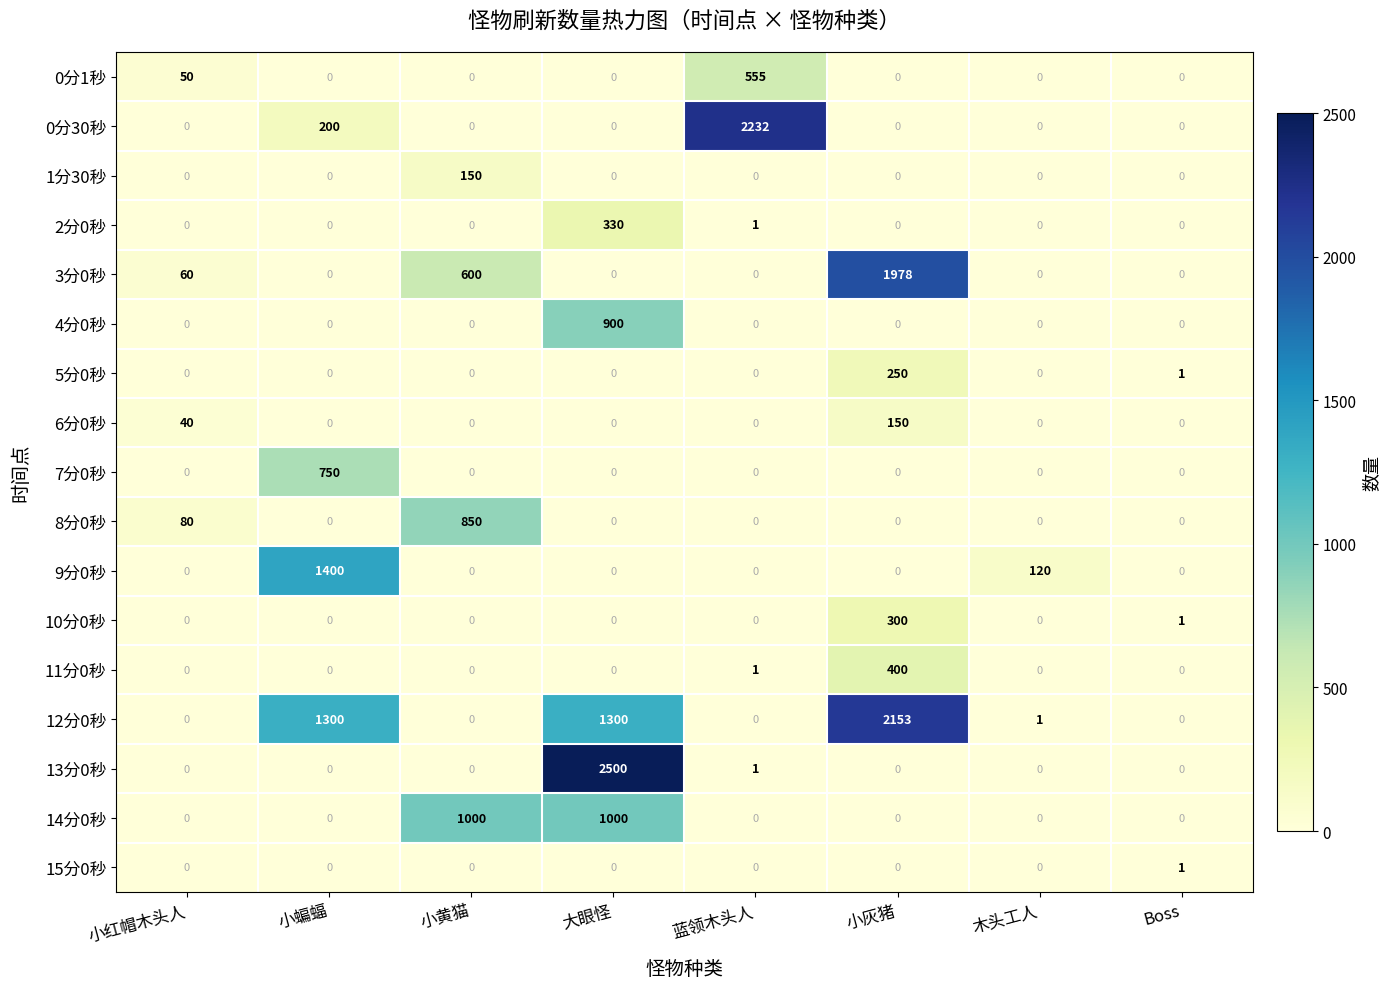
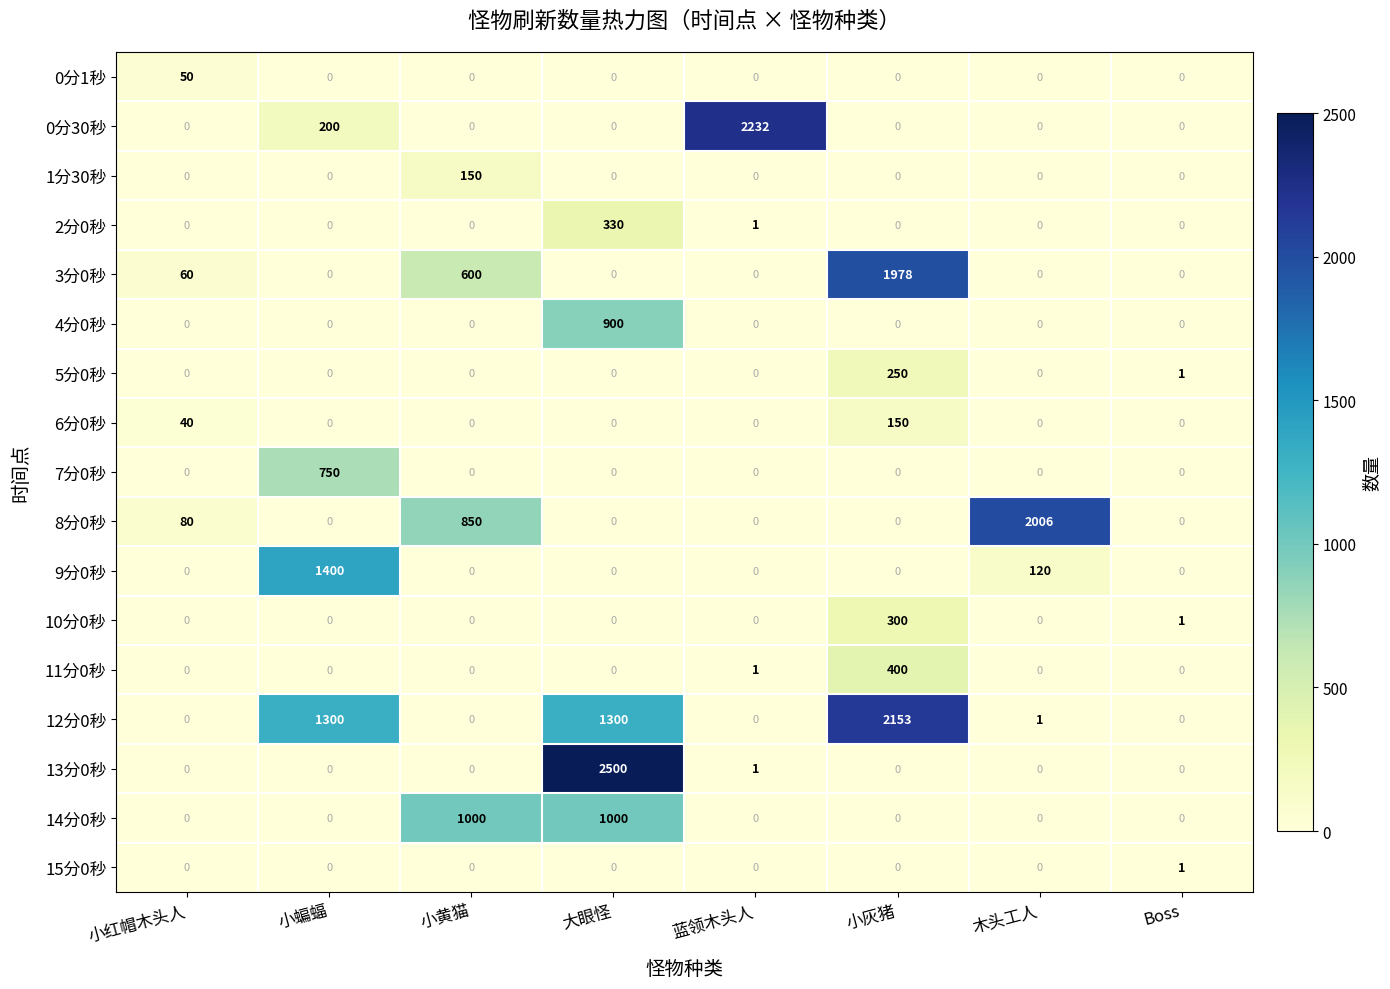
  {
    "0分1秒": {
      "小红帽木头人": 50,
      "小蝙蝠": 0,
      "小黄猫": 0,
      "大眼怪": 0,
-     "蓝领木头人": 555,
+     "蓝领木头人": 0,
      "小灰猪": 0,
      "木头工人": 0,
      "Boss": 0
    },
    "0分30秒": {
      "小红帽木头人": 0,
      "小蝙蝠": 200,
      "小黄猫": 0,
      "大眼怪": 0,
      "蓝领木头人": 2232,
      "小灰猪": 0,
      "木头工人": 0,
      "Boss": 0
    },
    "1分30秒": {
      "小红帽木头人": 0,
      "小蝙蝠": 0,
      "小黄猫": 150,
      "大眼怪": 0,
      "蓝领木头人": 0,
      "小灰猪": 0,
      "木头工人": 0,
      "Boss": 0
    },
    "2分0秒": {
      "小红帽木头人": 0,
      "小蝙蝠": 0,
      "小黄猫": 0,
      "大眼怪": 330,
      "蓝领木头人": 1,
      "小灰猪": 0,
      "木头工人": 0,
      "Boss": 0
    },
    "3分0秒": {
      "小红帽木头人": 60,
      "小蝙蝠": 0,
      "小黄猫": 600,
      "大眼怪": 0,
      "蓝领木头人": 0,
      "小灰猪": 1978,
      "木头工人": 0,
      "Boss": 0
    },
    "4分0秒": {
      "小红帽木头人": 0,
      "小蝙蝠": 0,
      "小黄猫": 0,
      "大眼怪": 900,
      "蓝领木头人": 0,
      "小灰猪": 0,
      "木头工人": 0,
      "Boss": 0
    },
    "5分0秒": {
      "小红帽木头人": 0,
      "小蝙蝠": 0,
      "小黄猫": 0,
      "大眼怪": 0,
      "蓝领木头人": 0,
      "小灰猪": 250,
      "木头工人": 0,
      "Boss": 1
    },
    "6分0秒": {
      "小红帽木头人": 40,
      "小蝙蝠": 0,
      "小黄猫": 0,
      "大眼怪": 0,
      "蓝领木头人": 0,
      "小灰猪": 150,
      "木头工人": 0,
      "Boss": 0
    },
    "7分0秒": {
      "小红帽木头人": 0,
      "小蝙蝠": 750,
      "小黄猫": 0,
      "大眼怪": 0,
      "蓝领木头人": 0,
      "小灰猪": 0,
      "木头工人": 0,
      "Boss": 0
    },
    "8分0秒": {
      "小红帽木头人": 80,
      "小蝙蝠": 0,
      "小黄猫": 850,
      "大眼怪": 0,
      "蓝领木头人": 0,
      "小灰猪": 0,
-     "木头工人": 0,
+     "木头工人": 2006,
      "Boss": 0
    },
    "9分0秒": {
      "小红帽木头人": 0,
      "小蝙蝠": 1400,
      "小黄猫": 0,
      "大眼怪": 0,
      "蓝领木头人": 0,
      "小灰猪": 0,
      "木头工人": 120,
      "Boss": 0
    },
    "10分0秒": {
      "小红帽木头人": 0,
      "小蝙蝠": 0,
      "小黄猫": 0,
      "大眼怪": 0,
      "蓝领木头人": 0,
      "小灰猪": 300,
      "木头工人": 0,
      "Boss": 1
    },
    "11分0秒": {
      "小红帽木头人": 0,
      "小蝙蝠": 0,
      "小黄猫": 0,
      "大眼怪": 0,
      "蓝领木头人": 1,
      "小灰猪": 400,
      "木头工人": 0,
      "Boss": 0
    },
    "12分0秒": {
      "小红帽木头人": 0,
      "小蝙蝠": 1300,
      "小黄猫": 0,
      "大眼怪": 1300,
      "蓝领木头人": 0,
      "小灰猪": 2153,
      "木头工人": 1,
      "Boss": 0
    },
    "13分0秒": {
      "小红帽木头人": 0,
      "小蝙蝠": 0,
      "小黄猫": 0,
      "大眼怪": 2500,
      "蓝领木头人": 1,
      "小灰猪": 0,
      "木头工人": 0,
      "Boss": 0
    },
    "14分0秒": {
      "小红帽木头人": 0,
      "小蝙蝠": 0,
      "小黄猫": 1000,
      "大眼怪": 1000,
      "蓝领木头人": 0,
      "小灰猪": 0,
      "木头工人": 0,
      "Boss": 0
    },
    "15分0秒": {
      "小红帽木头人": 0,
      "小蝙蝠": 0,
      "小黄猫": 0,
      "大眼怪": 0,
      "蓝领木头人": 0,
      "小灰猪": 0,
      "木头工人": 0,
      "Boss": 1
    }
  }
